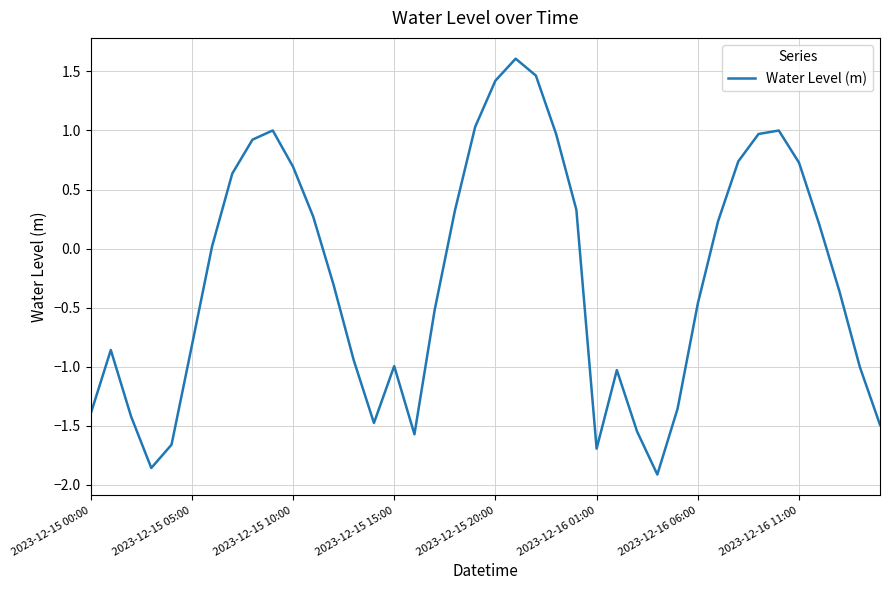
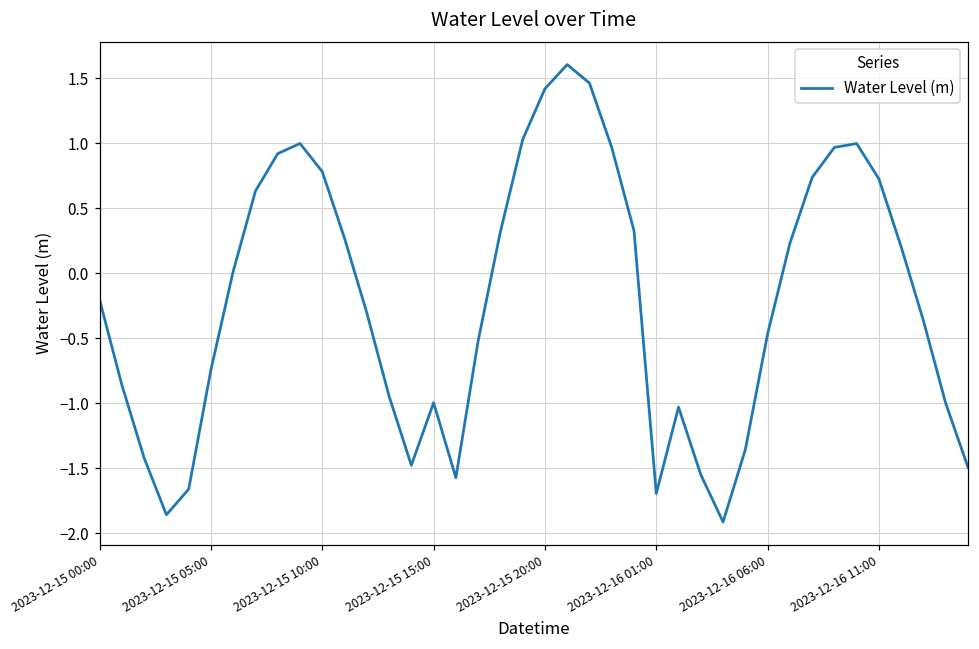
  {
-   "2023-12-15 00:00": -1.40,
-   "2023-12-15 05:00": -0.82,
-   "2023-12-15 10:00": 0.69,
+   "2023-12-15 00:00": -0.20,
+   "2023-12-15 05:00": -0.74,
+   "2023-12-15 10:00": 0.78,
    "2023-12-15 15:00": -0.99,
    "2023-12-15 20:00": 1.42,
    "2023-12-16 01:00": -1.69,
    "2023-12-16 06:00": -0.46,
    "2023-12-16 11:00": 0.73
  }
